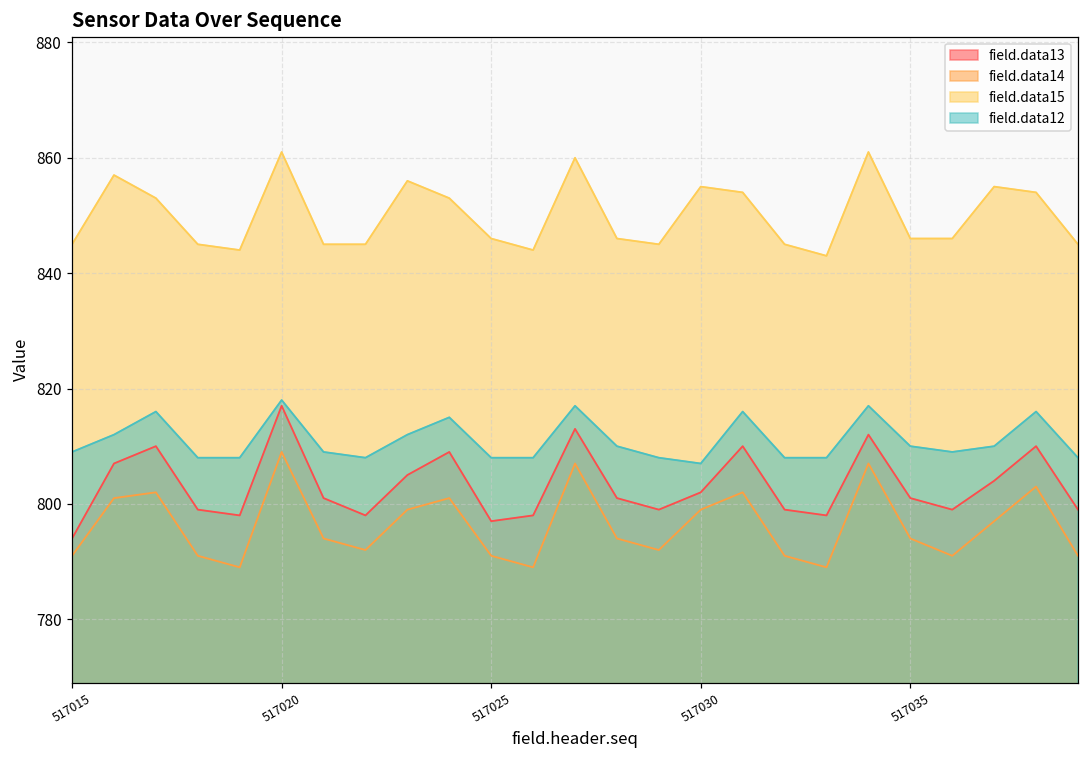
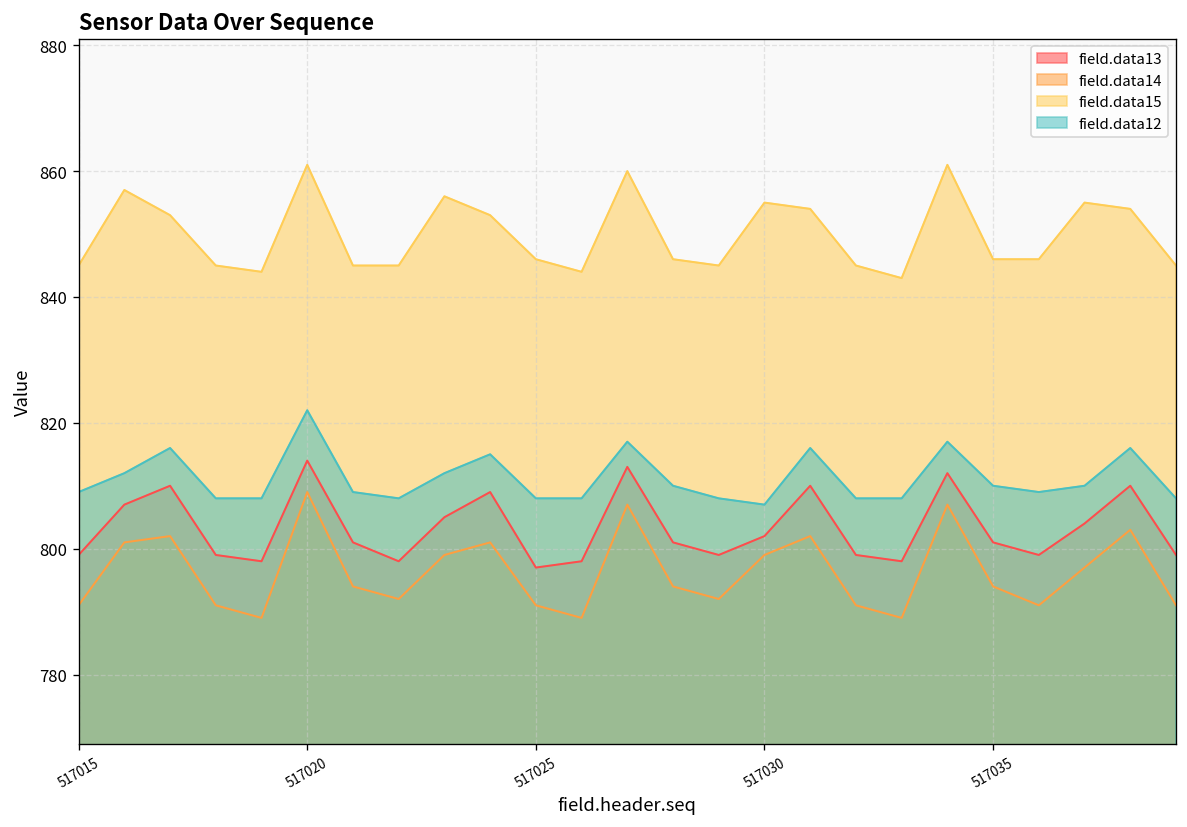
  {
    "field.data13": {
-     "517015": 794,
-     "517020": 817,
+     "517015": 799,
+     "517020": 814,
      "517025": 797,
      "517030": 802,
      "517035": 801
    },
    "field.data12": {
      "517015": 809,
-     "517020": 818,
+     "517020": 822,
      "517025": 808,
      "517030": 807,
      "517035": 810
    }
  }
